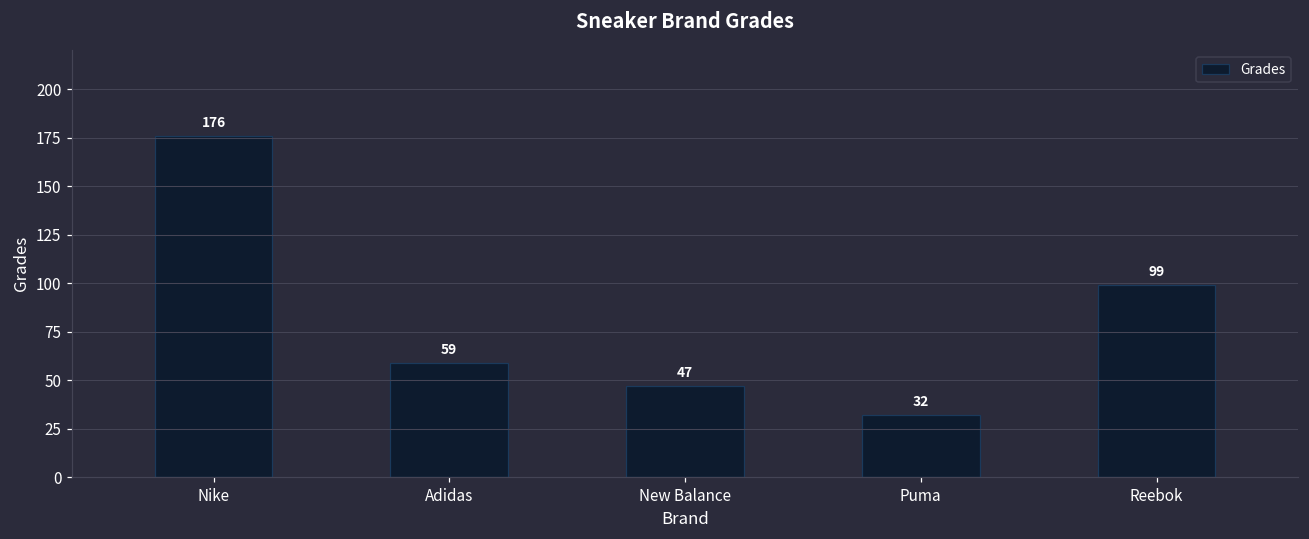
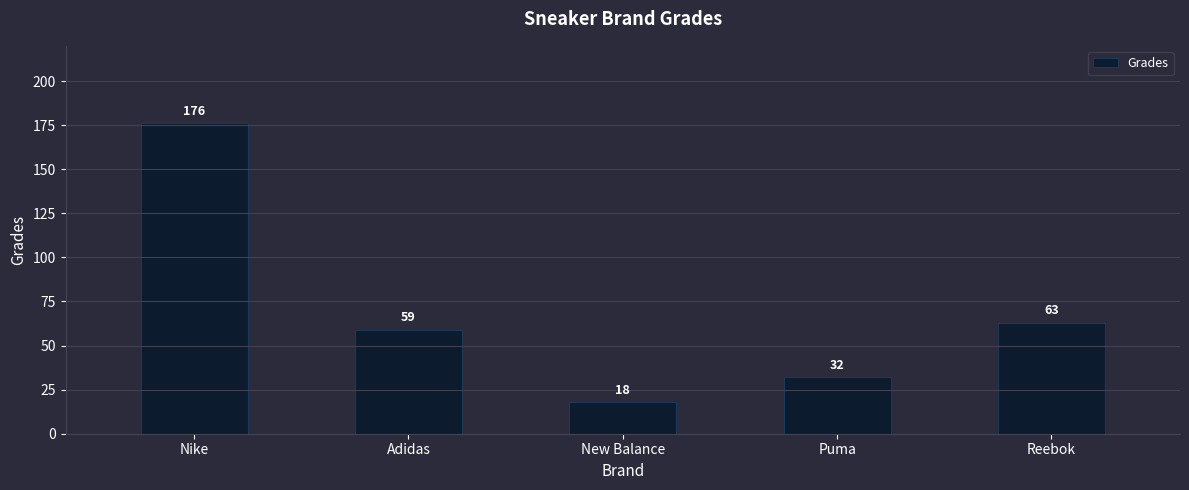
  {
    "Nike": 176,
    "Adidas": 59,
-   "New Balance": 47,
+   "New Balance": 18,
    "Puma": 32,
-   "Reebok": 99
+   "Reebok": 63
  }
